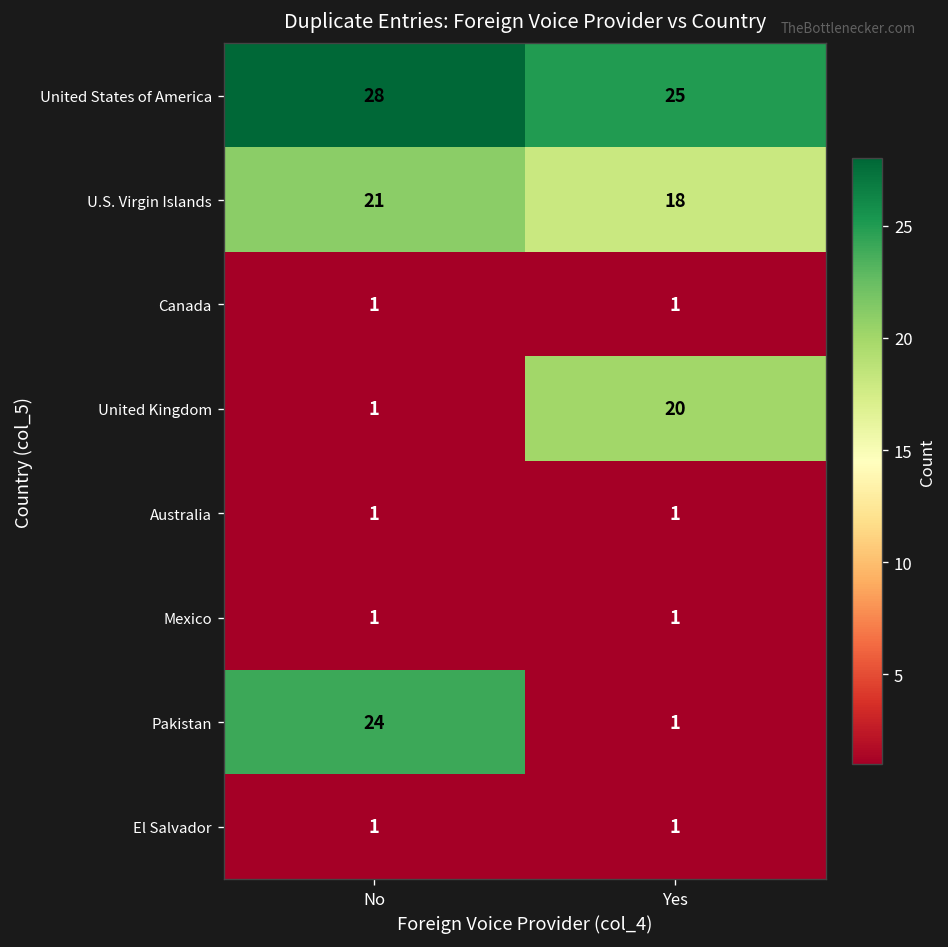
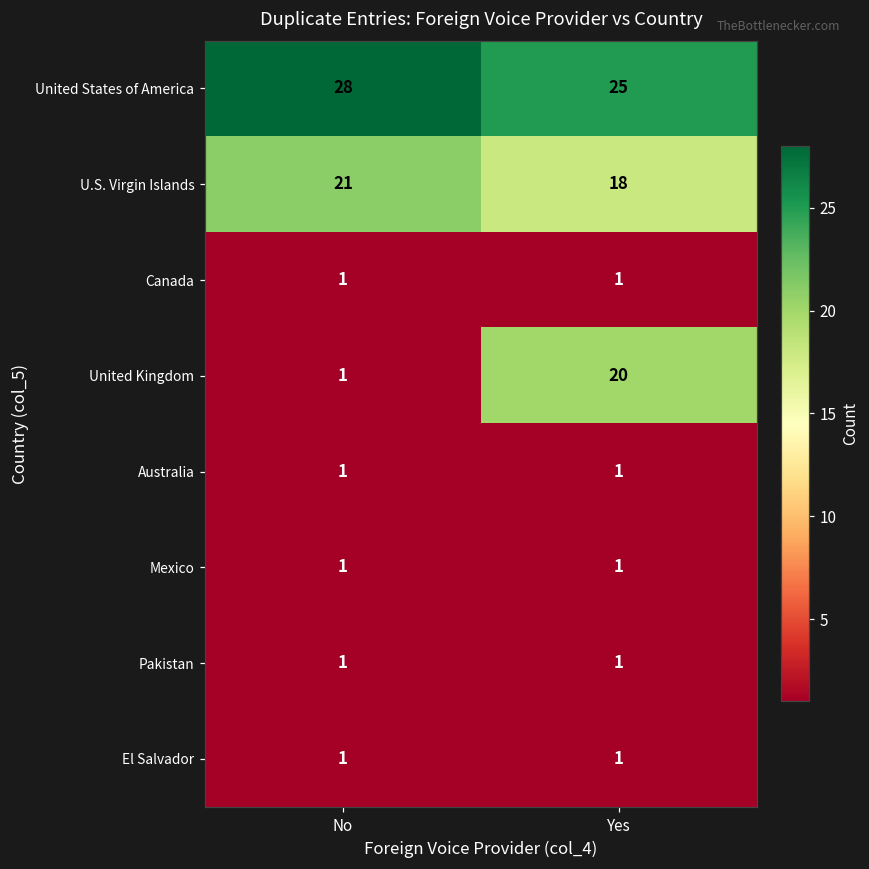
  {
    "United States of America": {
      "No": 28,
      "Yes": 25
    },
    "U.S. Virgin Islands": {
      "No": 21,
      "Yes": 18
    },
    "Canada": {
      "No": 1,
      "Yes": 1
    },
    "United Kingdom": {
      "No": 1,
      "Yes": 20
    },
    "Australia": {
      "No": 1,
      "Yes": 1
    },
    "Mexico": {
      "No": 1,
      "Yes": 1
    },
    "Pakistan": {
-     "No": 24,
+     "No": 1,
      "Yes": 1
    },
    "El Salvador": {
      "No": 1,
      "Yes": 1
    }
  }
